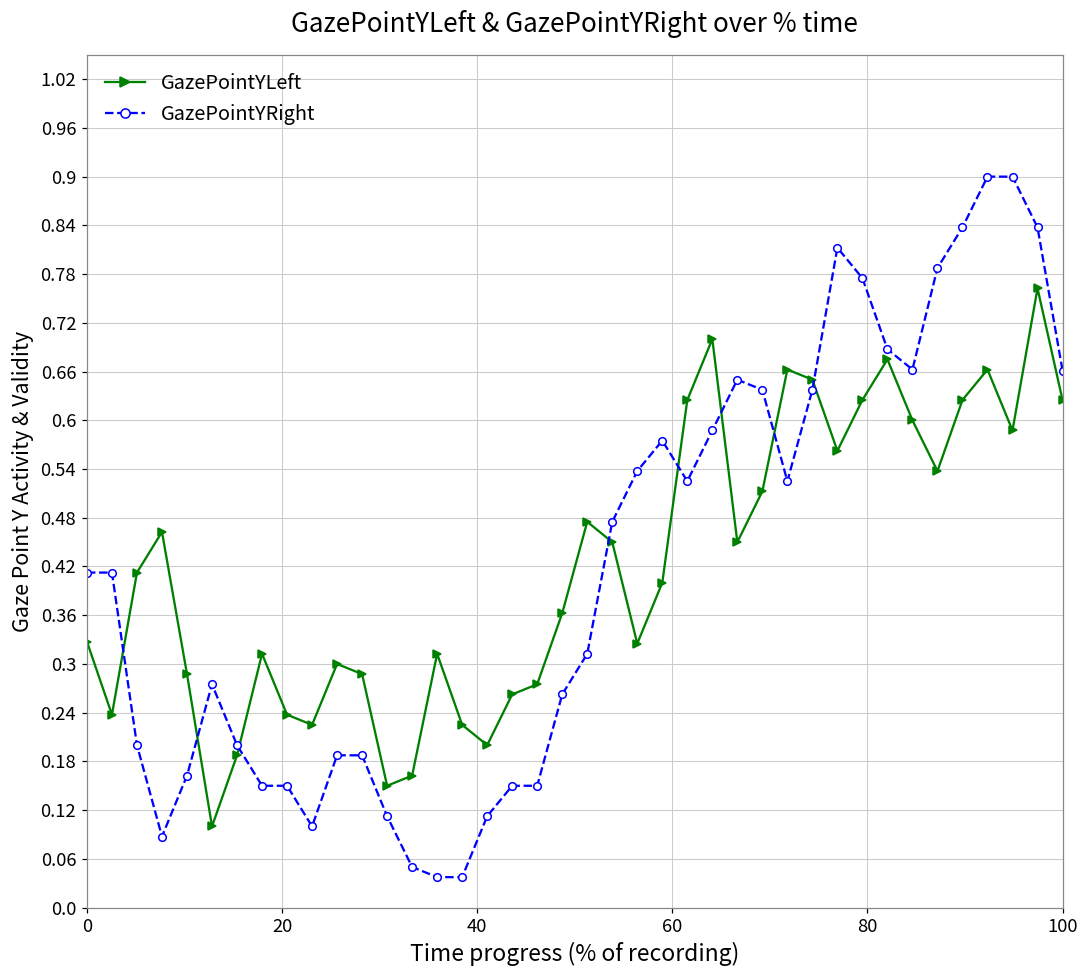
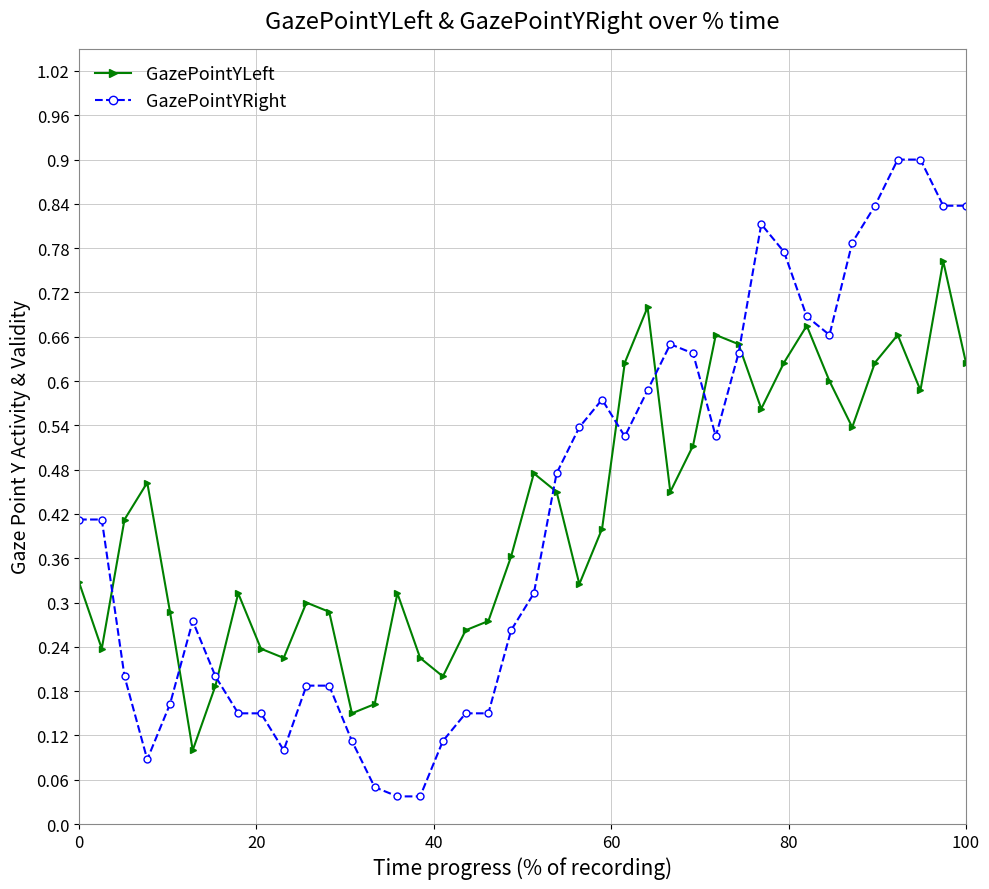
  {
    "GazePointYLeft": {
      "0": 0.33,
      "100": 0.63
    },
    "GazePointYRight": {
      "0": 0.41,
-     "100": 0.66
+     "100": 0.84
    }
  }
